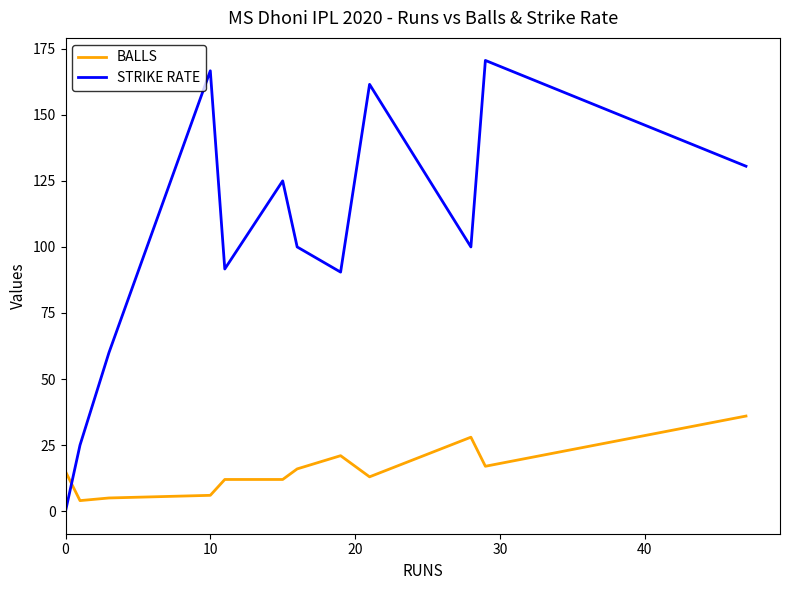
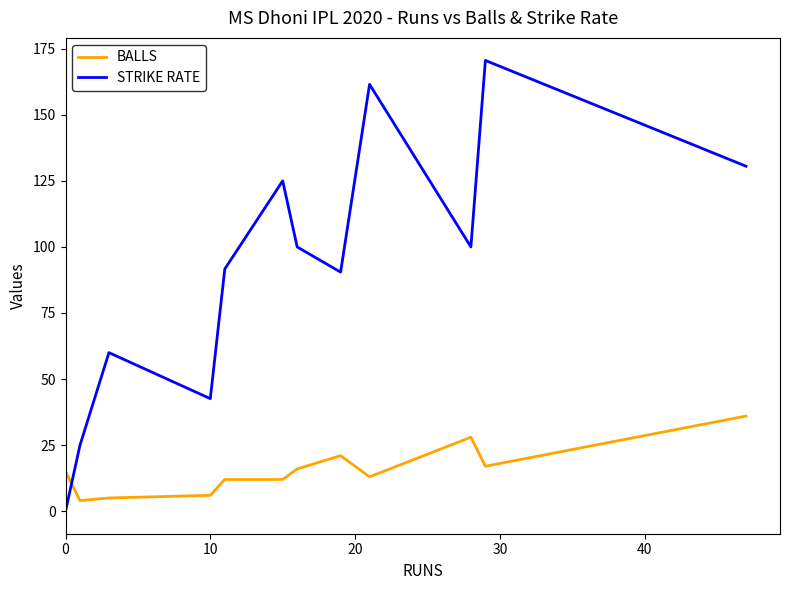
  {
    "BALLS": {
      "0": 15,
      "10": 6
    },
    "STRIKE RATE": {
      "0": 0,
-     "10": 167
+     "10": 43
    }
  }
